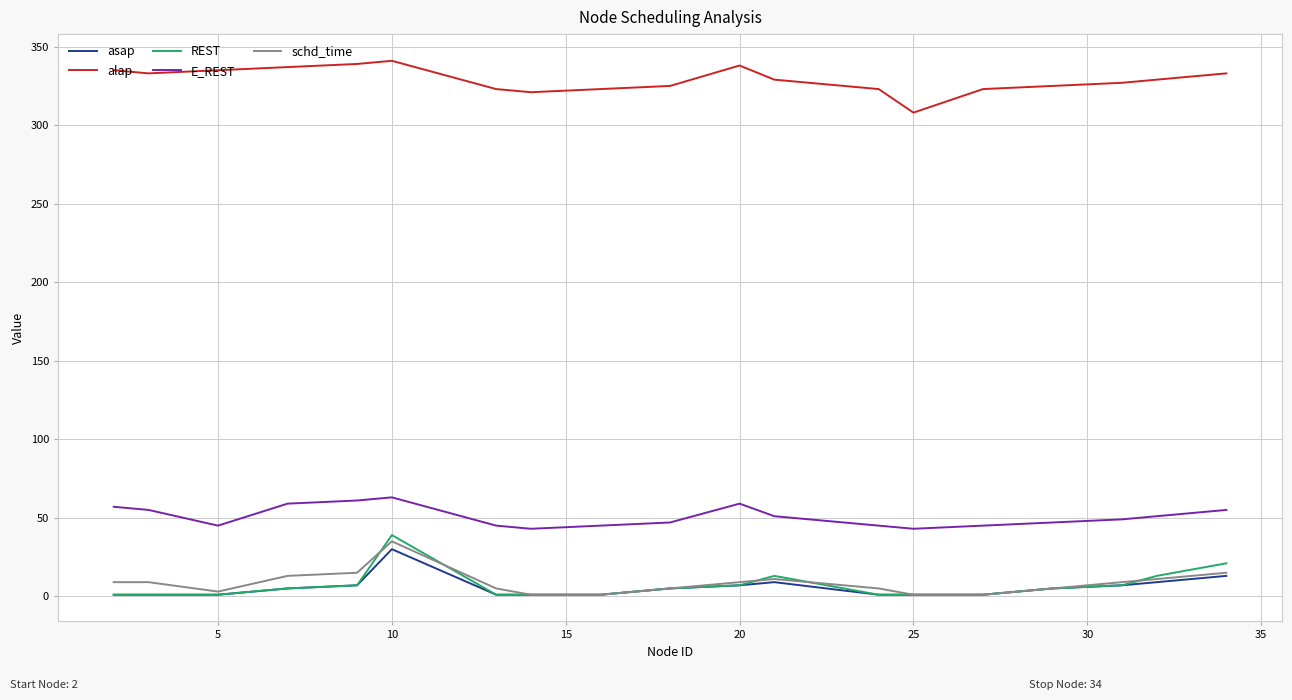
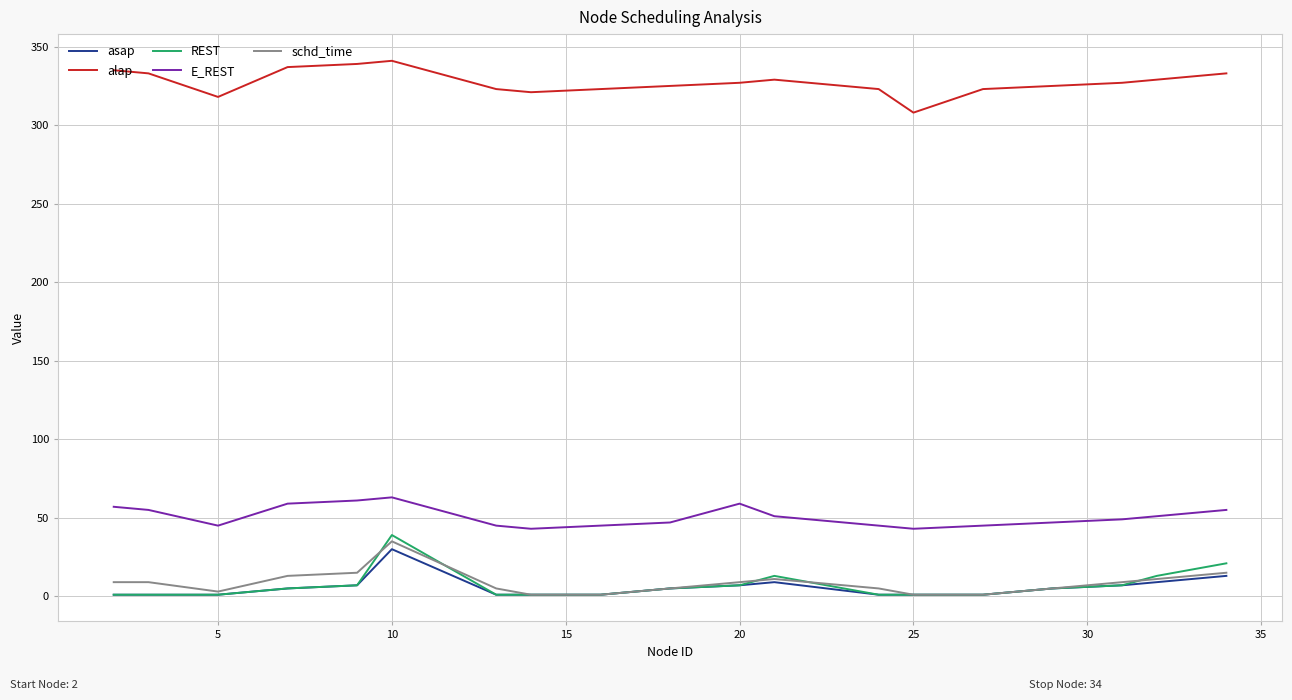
  {
    "asap": {
      "10": 30
    },
    "alap": {
-     "5": 335,
+     "5": 318,
      "10": 341,
-     "20": 338,
+     "20": 327,
      "25": 308
    },
    "REST": {
      "10": 39
    },
    "E_REST": {
      "5": 45,
      "10": 63,
      "20": 59,
      "25": 43
    },
    "schd_time": {
      "5": 3,
      "10": 35,
      "20": 9
    }
  }
